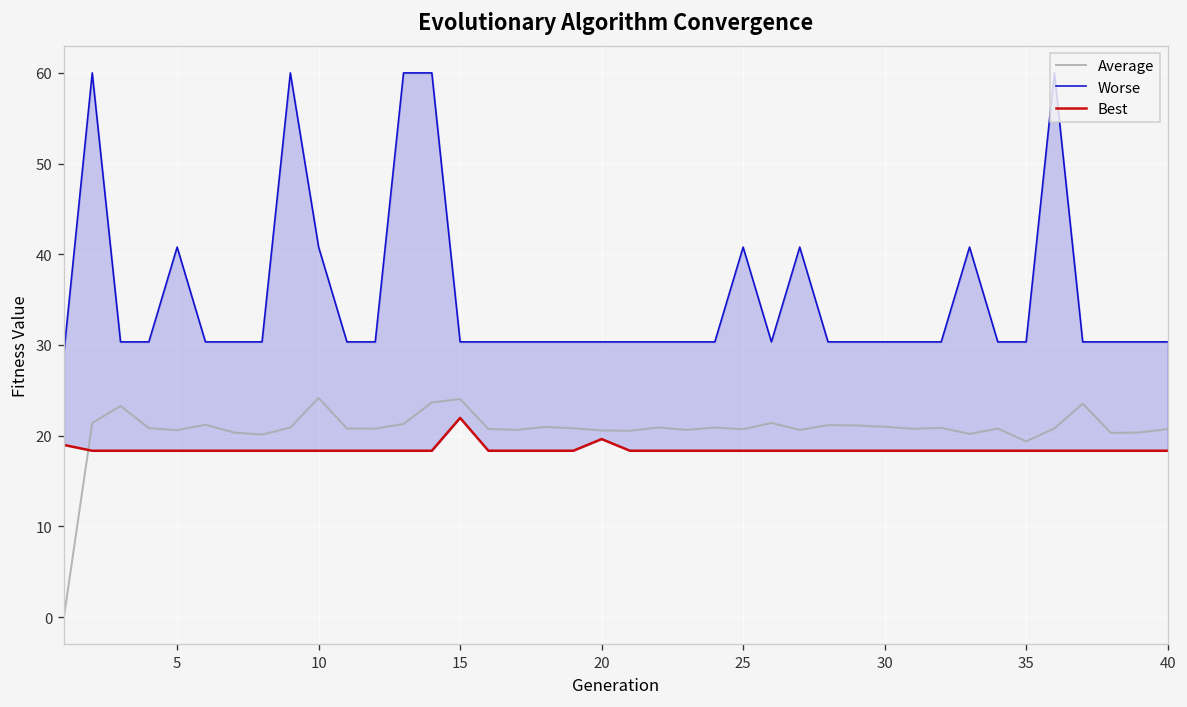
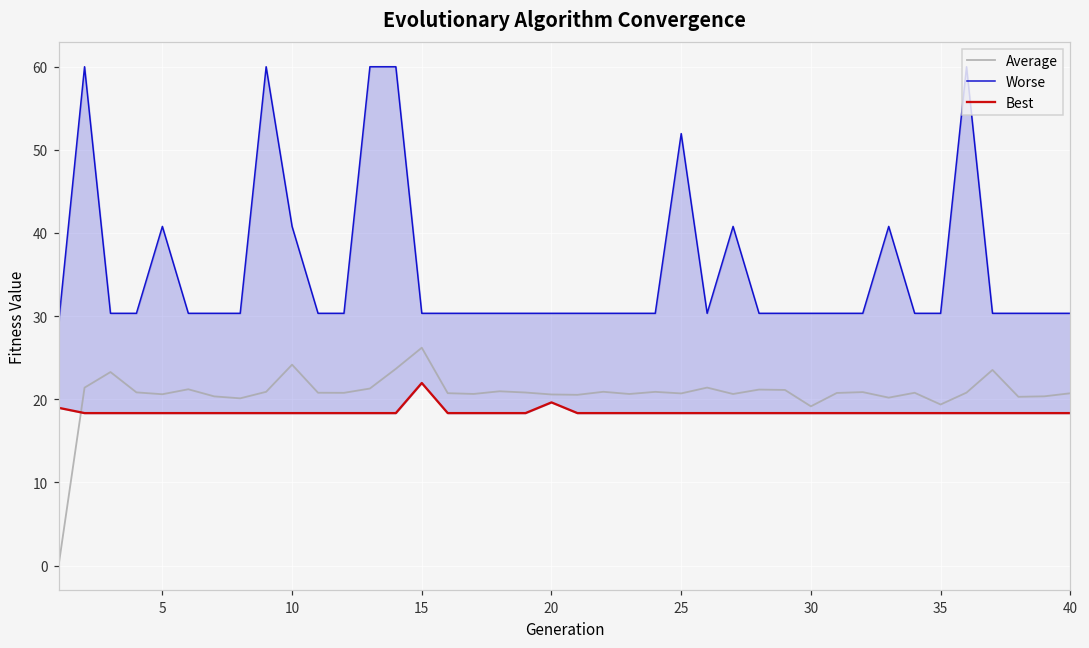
  {
    "Average": {
      "5": 21,
      "10": 24,
-     "15": 24,
+     "15": 26,
      "20": 21,
      "25": 21,
-     "30": 21,
+     "30": 19,
      "35": 19,
      "40": 21
    },
    "Worse": {
      "5": 41,
      "10": 41,
      "15": 30,
      "20": 30,
-     "25": 41,
+     "25": 52,
      "30": 30,
      "35": 30,
      "40": 30
    },
    "Best": {
      "5": 18,
      "10": 18,
      "15": 22,
      "20": 20,
      "25": 18,
      "30": 18,
      "35": 18,
      "40": 18
    }
  }
